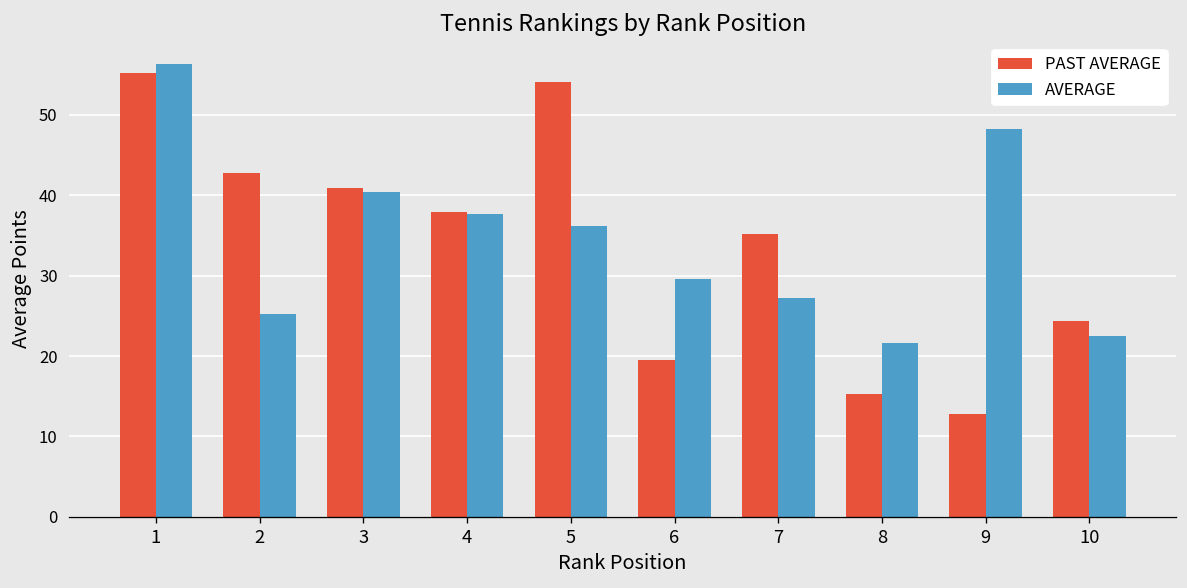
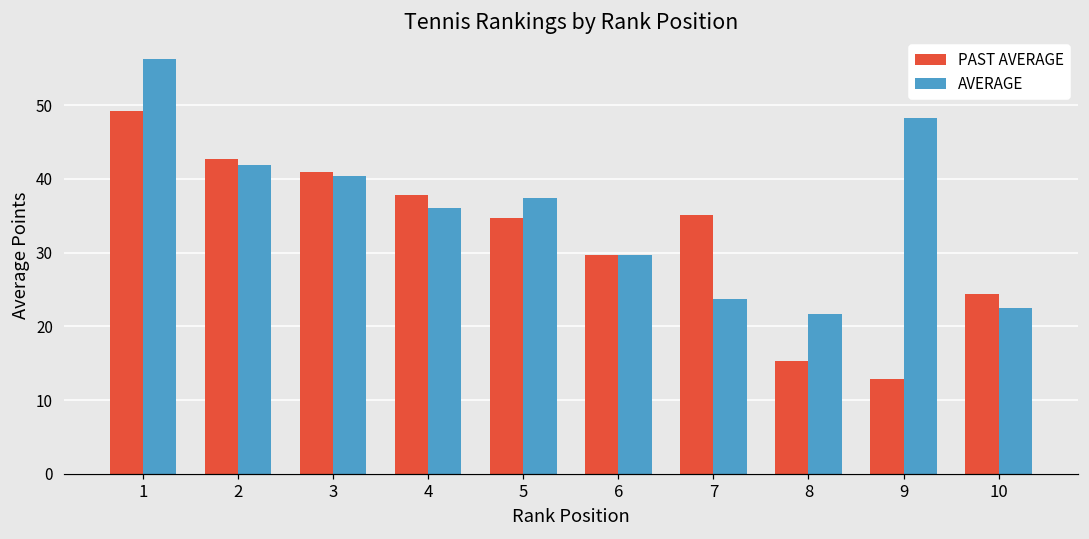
  {
    "PAST AVERAGE": {
-     "1": 55,
+     "1": 49,
      "2": 43,
      "3": 41,
      "4": 38,
-     "5": 54,
-     "6": 20,
+     "5": 35,
+     "6": 30,
      "7": 35,
      "8": 15,
      "9": 13,
      "10": 24
    },
    "AVERAGE": {
      "1": 56,
-     "2": 25,
+     "2": 42,
      "3": 40,
-     "4": 38,
-     "5": 36,
+     "4": 36,
+     "5": 37,
      "6": 30,
-     "7": 27,
+     "7": 24,
      "8": 22,
      "9": 48,
      "10": 23
    }
  }
